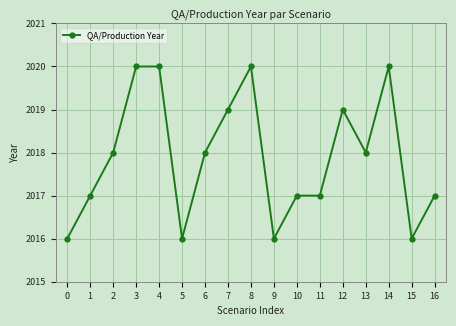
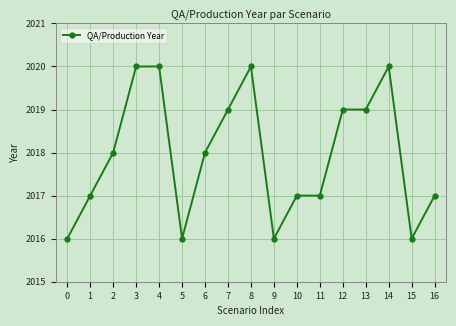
  {
    "0": 2016,
    "1": 2017,
    "2": 2018,
    "3": 2020,
    "4": 2020,
    "5": 2016,
    "6": 2018,
    "7": 2019,
    "8": 2020,
    "9": 2016,
    "10": 2017,
    "11": 2017,
    "12": 2019,
-   "13": 2018,
+   "13": 2019,
    "14": 2020,
    "15": 2016,
    "16": 2017
  }
